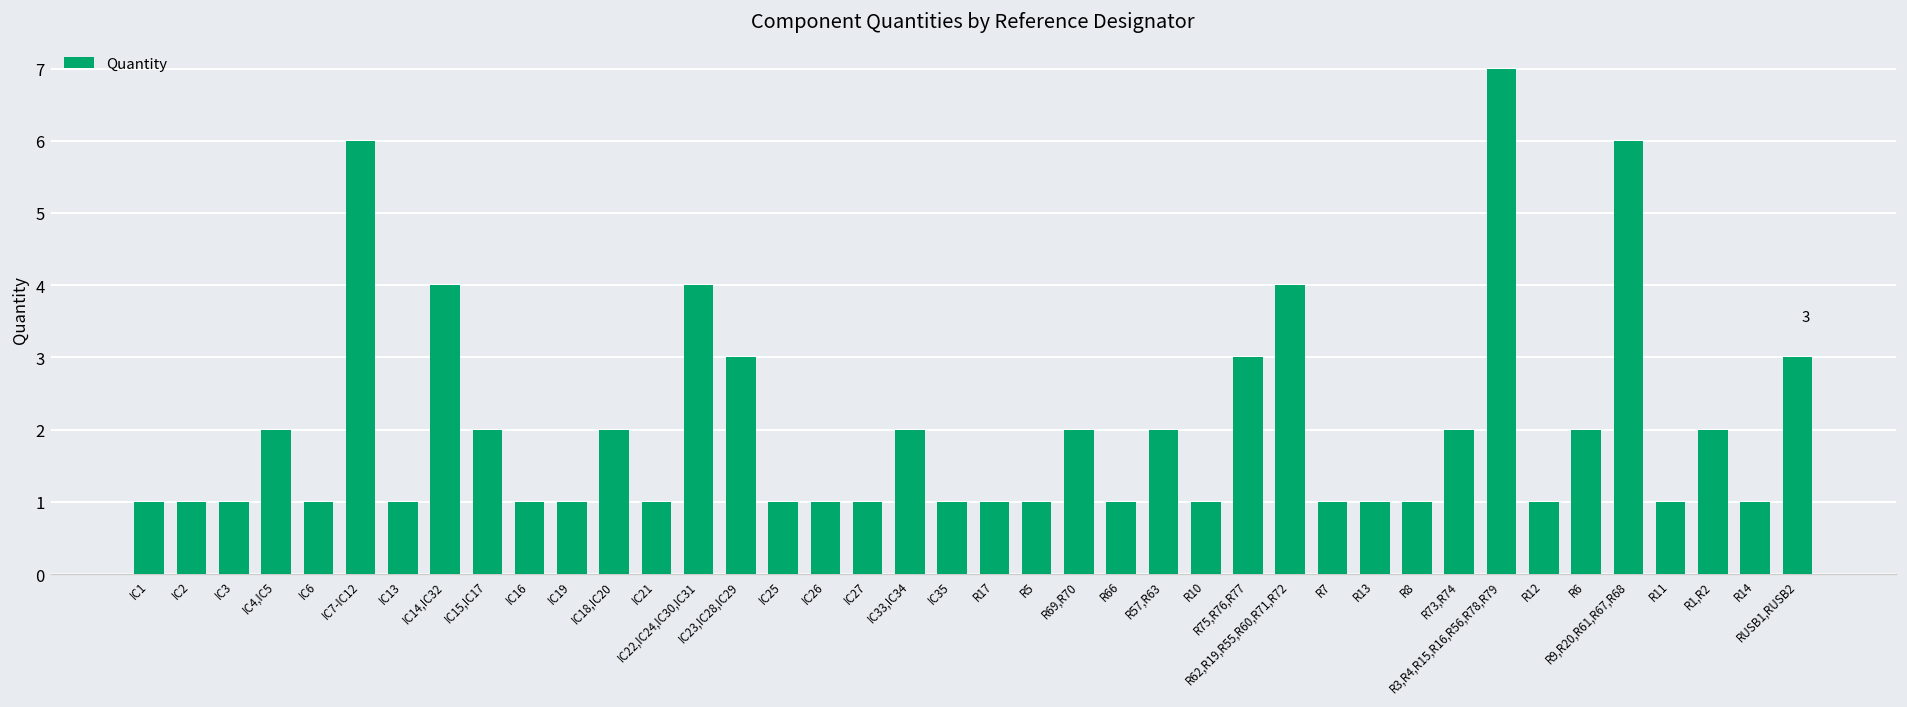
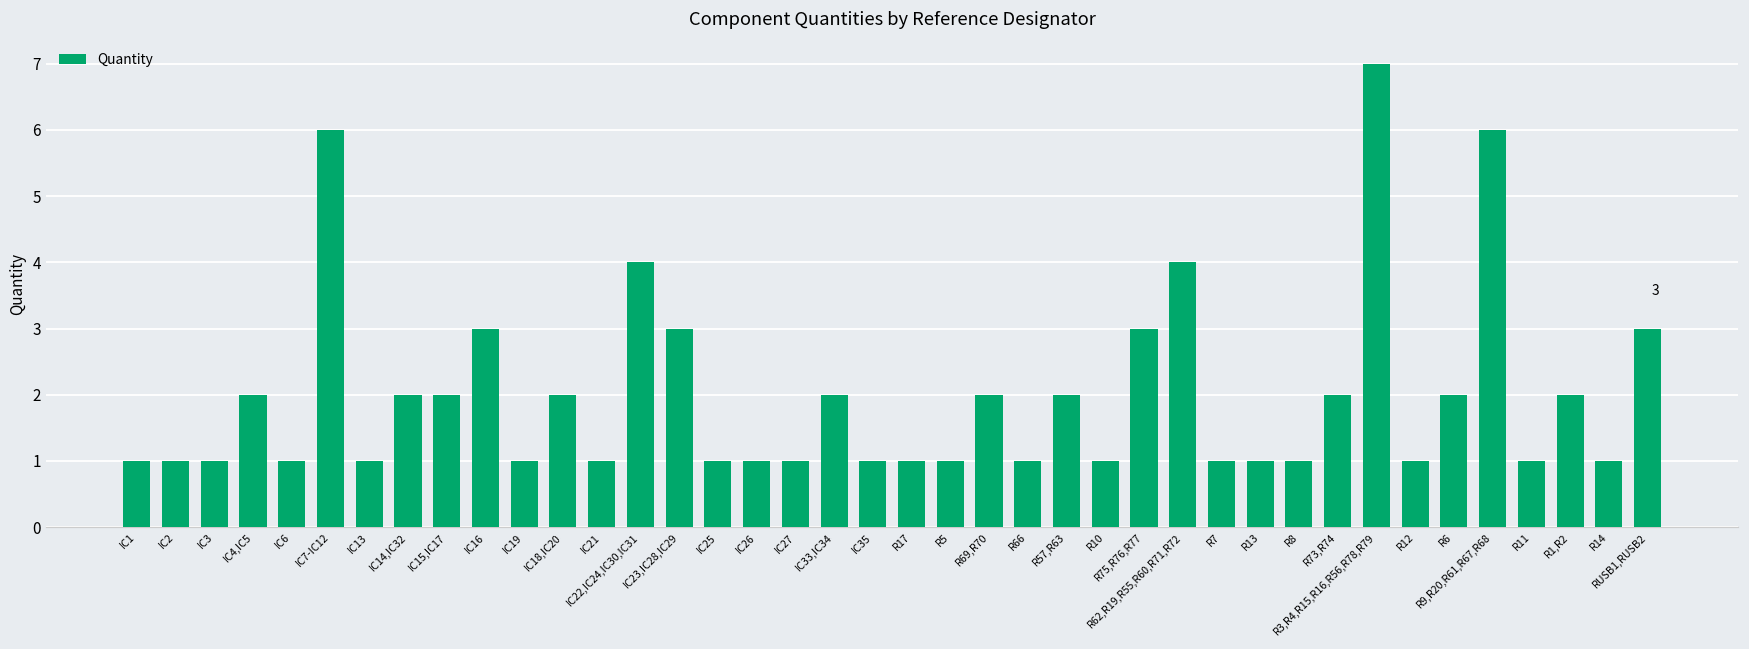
  {
    "IC1": 1,
    "IC2": 1,
    "IC3": 1,
    "IC4,IC5": 2,
    "IC6": 1,
    "IC7-IC12": 6,
    "IC13": 1,
-   "IC14,IC32": 4,
+   "IC14,IC32": 2,
    "IC15,IC17": 2,
-   "IC16": 1,
+   "IC16": 3,
    "IC19": 1,
    "IC18,IC20": 2,
    "IC21": 1,
    "IC22,IC24,IC30,IC31": 4,
    "IC23,IC28,IC29": 3,
    "IC25": 1,
    "IC26": 1,
    "IC27": 1,
    "IC33,IC34": 2,
    "IC35": 1,
    "R17": 1,
    "R5": 1,
    "R69,R70": 2,
    "R66": 1,
    "R57,R63": 2,
    "R10": 1,
    "R75,R76,R77": 3,
    "R62,R19,R55,R60,R71,R72": 4,
    "R7": 1,
    "R13": 1,
    "R8": 1,
    "R73,R74": 2,
    "R3,R4,R15,R16,R56,R78,R79": 7,
    "R12": 1,
    "R6": 2,
    "R9,R20,R61,R67,R68": 6,
    "R11": 1,
    "R1,R2": 2,
    "R14": 1
  }
